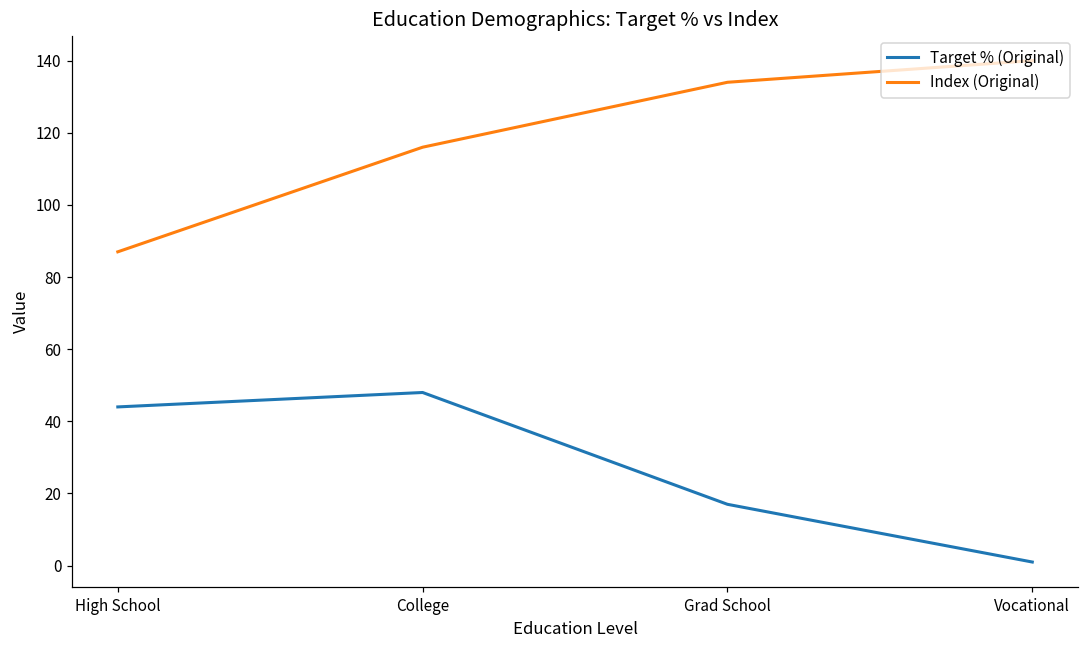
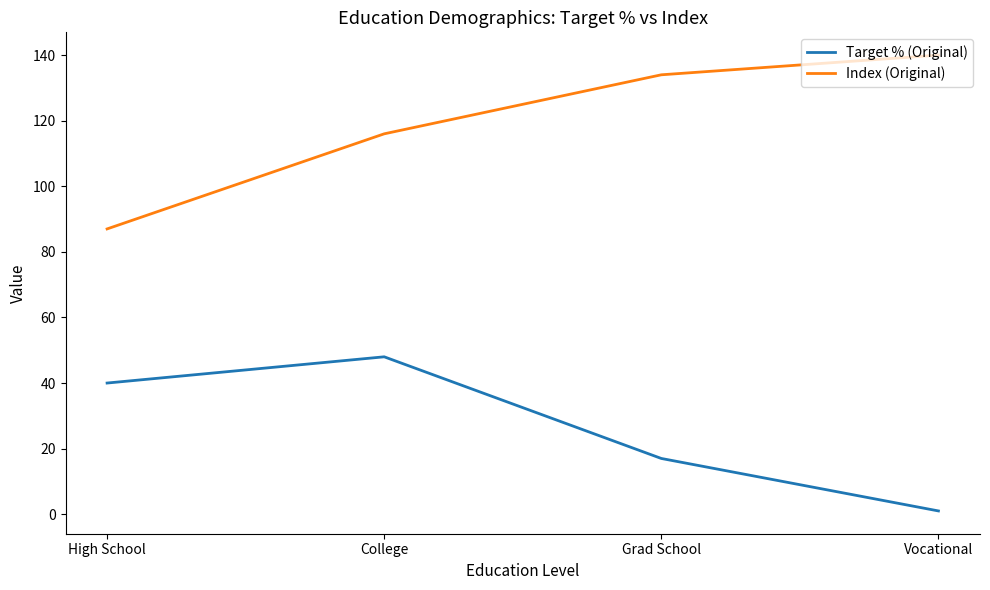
  {
    "Target % (Original)": {
-     "High School": 44,
+     "High School": 40,
      "College": 48,
      "Grad School": 17,
      "Vocational": 1
    },
    "Index (Original)": {
      "High School": 87,
      "College": 116,
      "Grad School": 134
    }
  }
